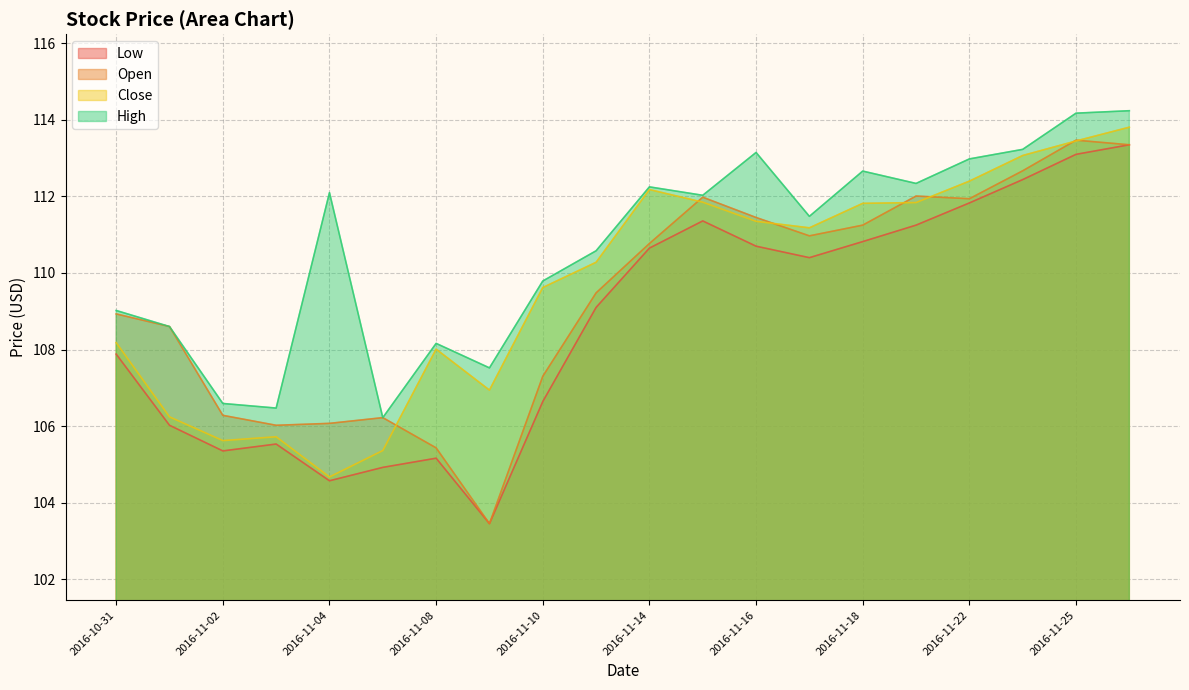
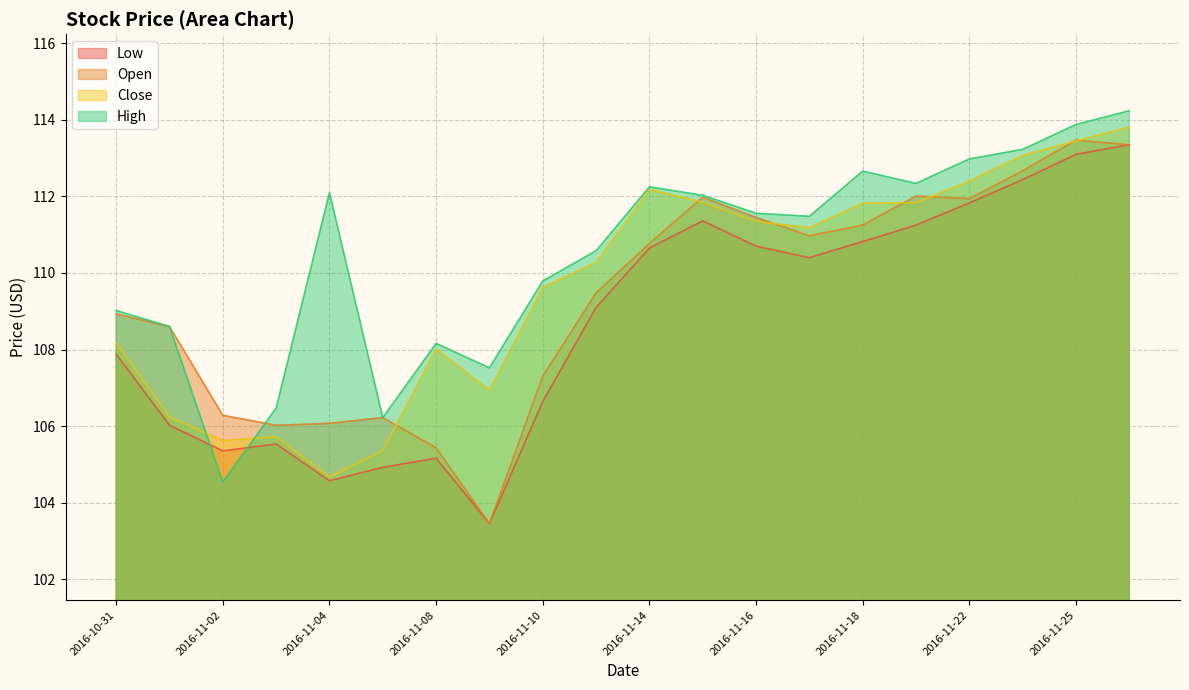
  {
    "High": {
      "2016-10-31": 109.0,
-     "2016-11-02": 106.6,
+     "2016-11-02": 104.5,
      "2016-11-04": 112.1,
      "2016-11-08": 108.2,
      "2016-11-10": 109.8,
      "2016-11-14": 112.3,
-     "2016-11-16": 113.1,
+     "2016-11-16": 111.6,
      "2016-11-18": 112.7,
      "2016-11-22": 113.0,
-     "2016-11-25": 114.2
+     "2016-11-25": 113.9
    }
  }
